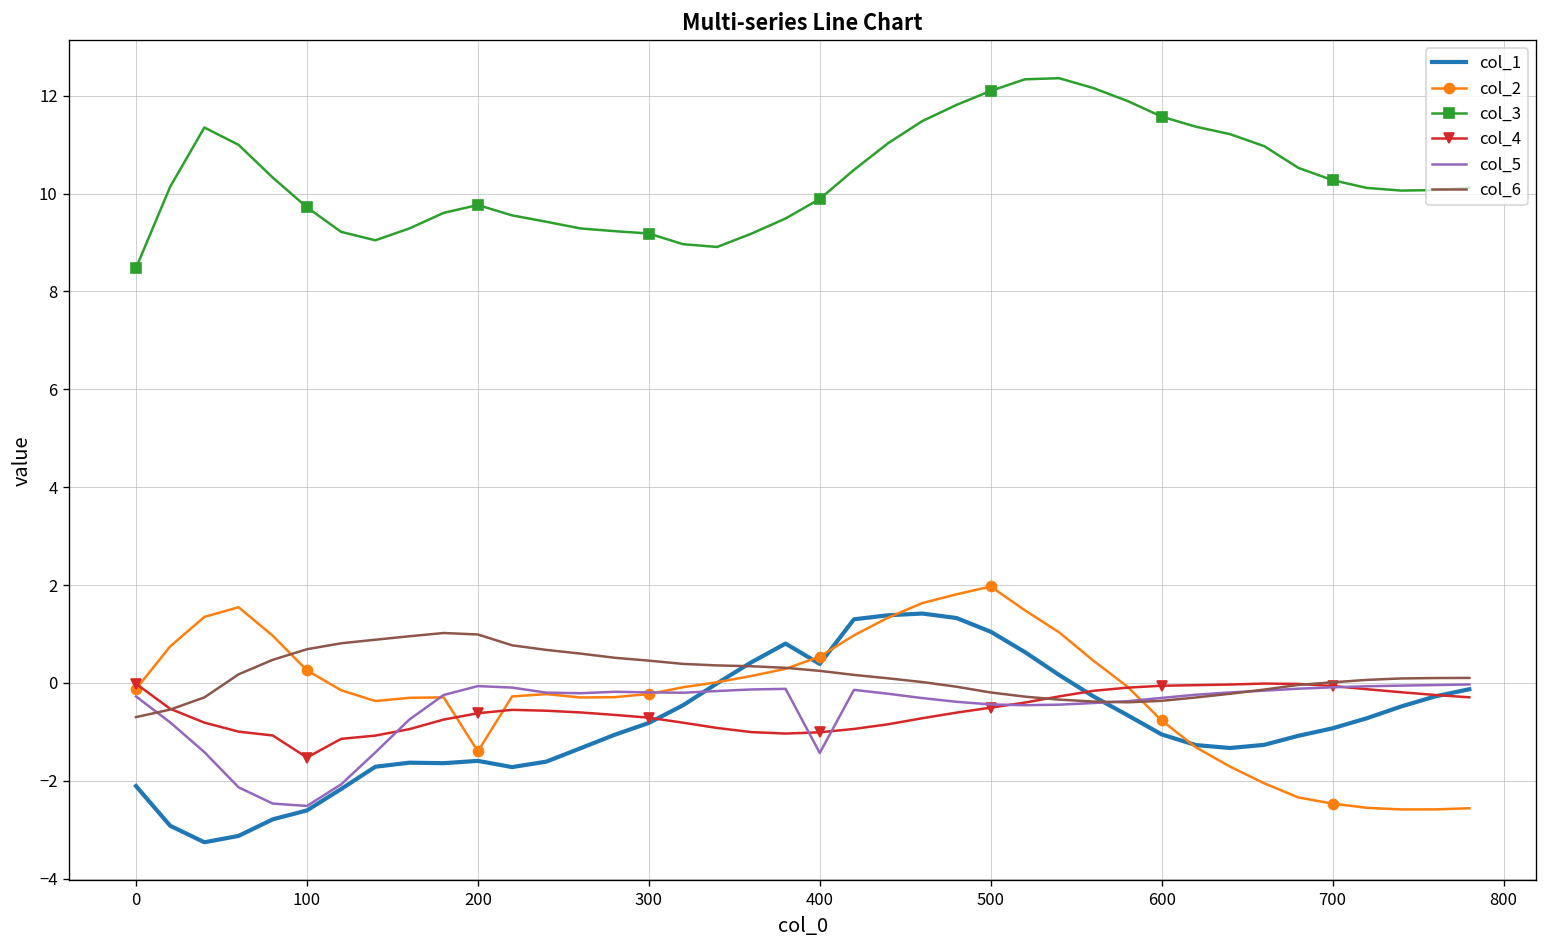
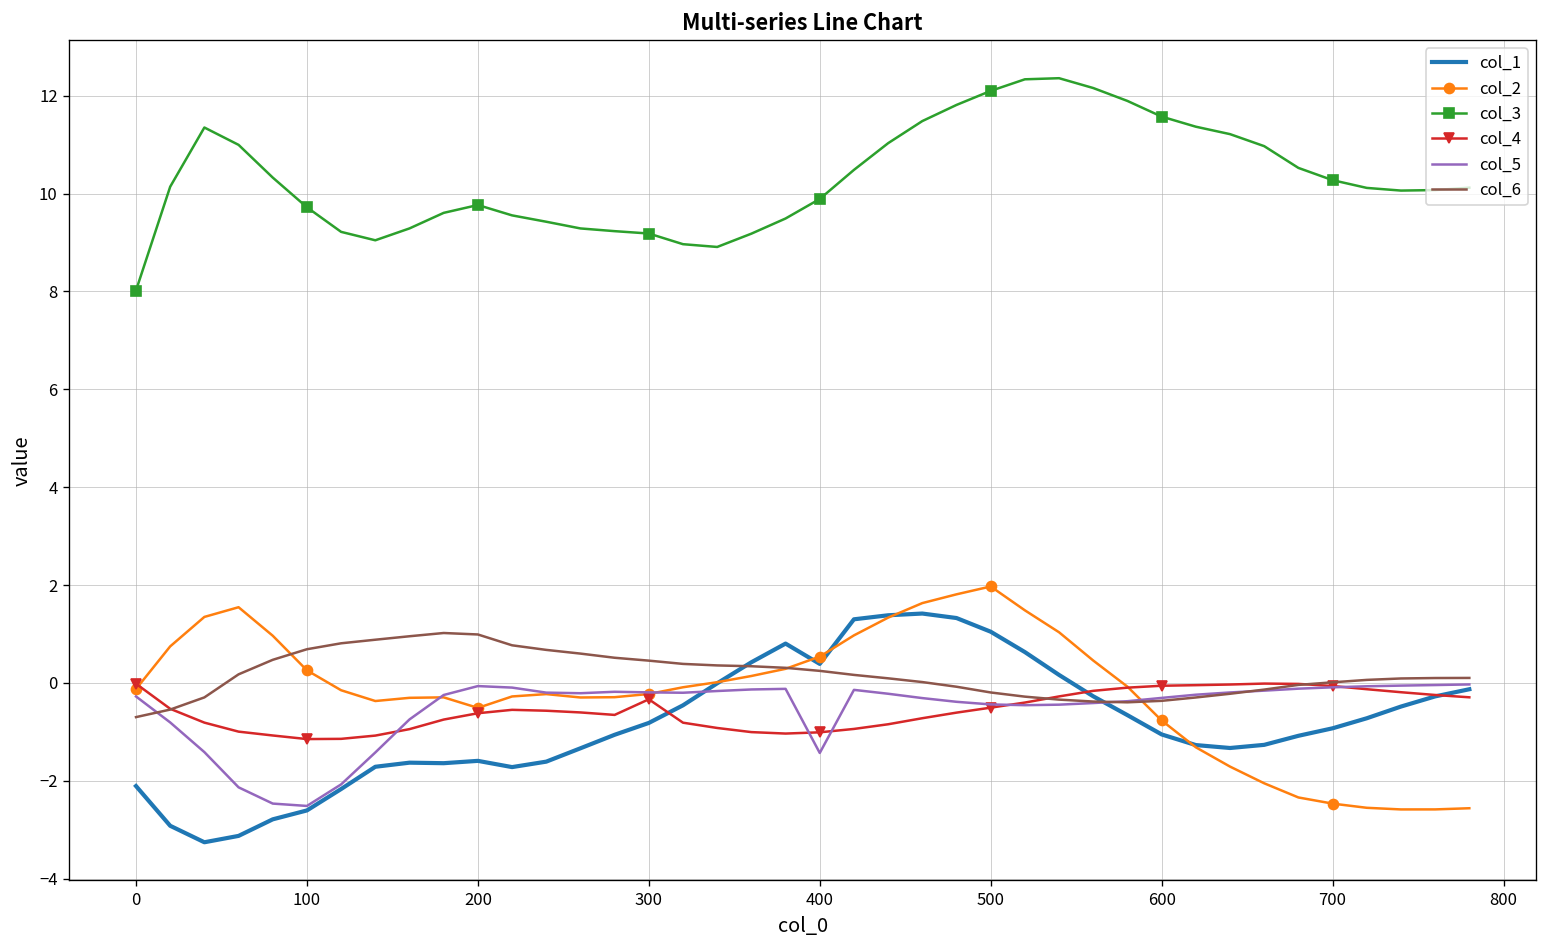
  {
    "col_1": {
      "0": -2.1,
      "100": -2.6,
      "200": -1.6,
      "300": -0.8,
      "400": 0.4,
      "500": 1.0,
      "600": -1.1,
      "700": -0.9
    },
    "col_2": {
      "0": -0.1,
      "100": 0.3,
-     "200": -1.4,
+     "200": -0.5,
      "400": 0.5,
      "500": 2.0,
      "600": -0.8,
      "700": -2.5
    },
    "col_3": {
-     "0": 8.5,
+     "0": 8.0,
      "100": 9.7,
      "200": 9.8,
      "300": 9.2,
      "400": 9.9,
      "500": 12.1,
      "600": 11.6,
      "700": 10.3
    },
    "col_4": {
      "0": 0.0,
-     "100": -1.5,
+     "100": -1.1,
      "200": -0.6,
-     "300": -0.7,
+     "300": -0.3,
      "400": -1.0,
      "500": -0.5,
      "600": -0.1
    },
    "col_5": {
      "0": -0.3,
      "100": -2.5,
      "200": -0.1,
      "400": -1.4,
      "500": -0.4
    },
    "col_6": {
      "0": -0.7,
      "100": 0.7,
      "200": 1.0,
      "300": 0.5,
      "400": 0.2,
      "500": -0.2,
      "700": 0.0
    }
  }
